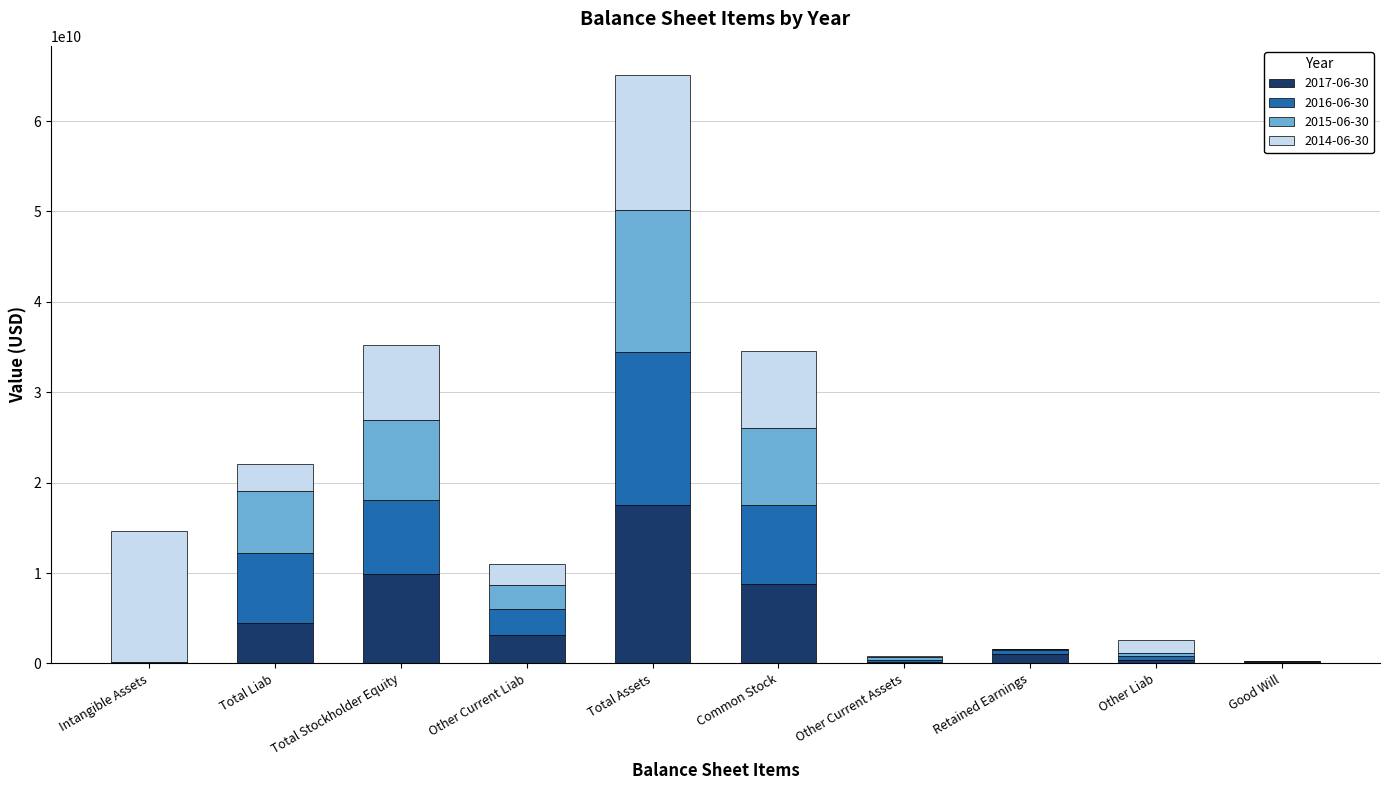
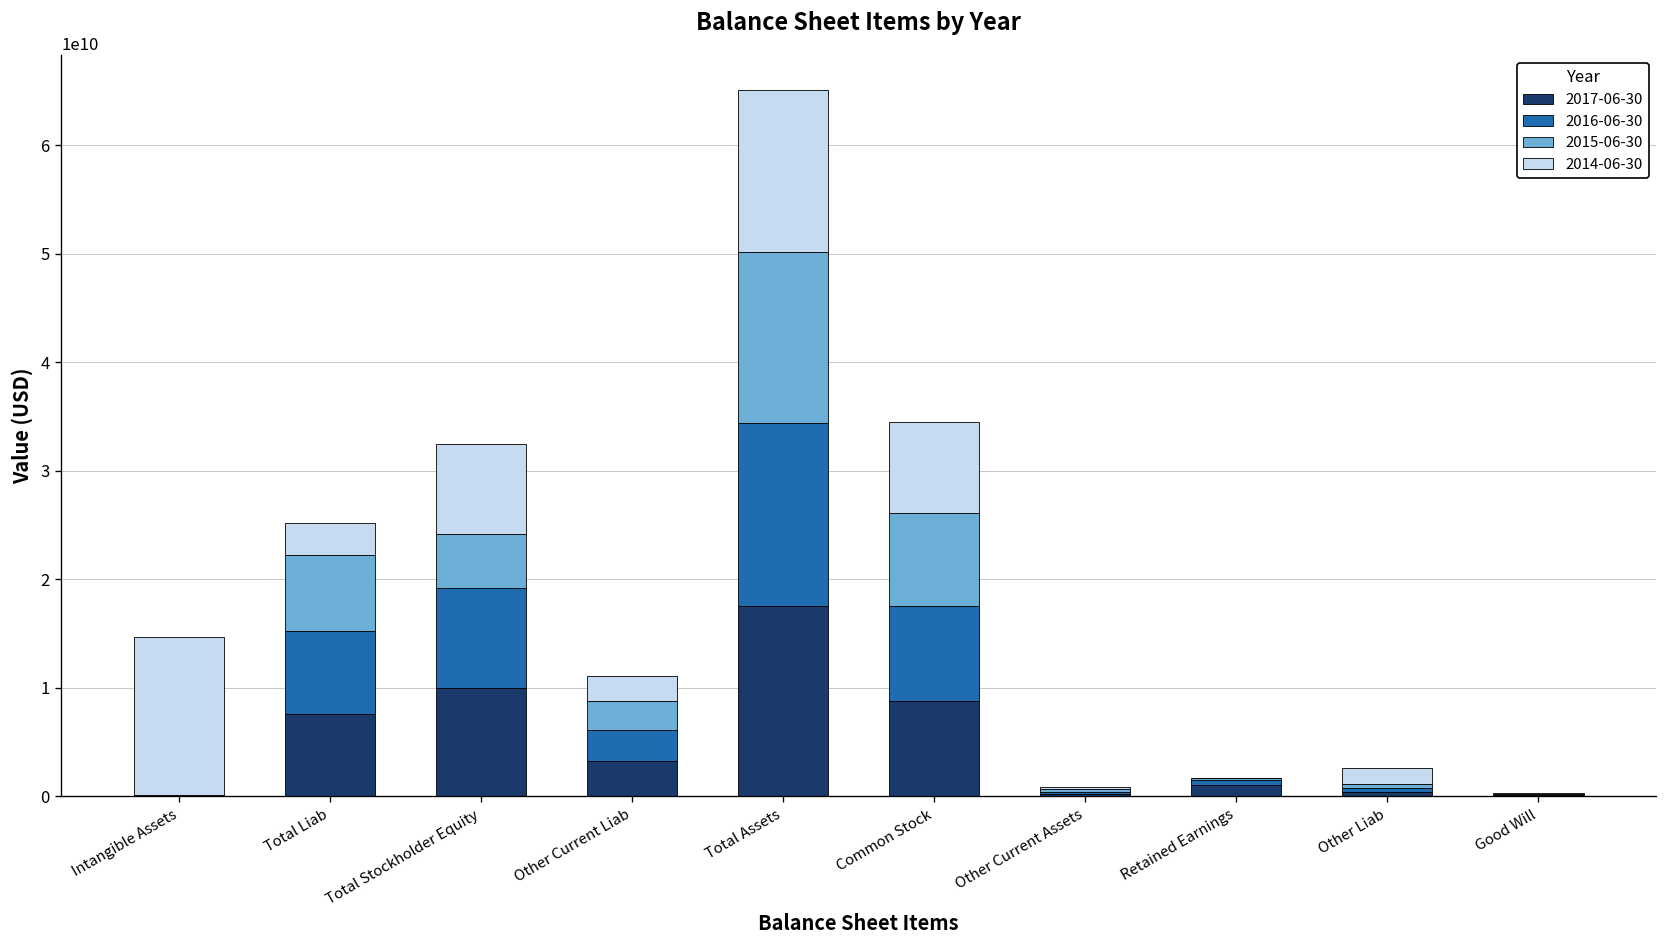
  {
    "2017-06-30": {
-     "Total Liab": 4000000000,
+     "Total Liab": 8000000000,
      "Total Stockholder Equity": 10000000000,
      "Other Current Liab": 3000000000,
      "Total Assets": 17000000000,
      "Common Stock": 9000000000,
      "Retained Earnings": 1000000000,
      "Other Liab": 0
    },
    "2016-06-30": {
      "Total Liab": 8000000000,
-     "Total Stockholder Equity": 8000000000,
+     "Total Stockholder Equity": 9000000000,
      "Other Current Liab": 3000000000,
      "Total Assets": 17000000000,
      "Common Stock": 9000000000,
      "Retained Earnings": 0,
      "Other Liab": 0
    },
    "2015-06-30": {
      "Total Liab": 7000000000,
-     "Total Stockholder Equity": 9000000000,
+     "Total Stockholder Equity": 5000000000,
      "Other Current Liab": 3000000000,
      "Total Assets": 16000000000,
      "Common Stock": 9000000000,
      "Other Current Assets": 0,
      "Other Liab": 0
    },
    "2014-06-30": {
      "Intangible Assets": 15000000000,
      "Total Liab": 3000000000,
      "Total Stockholder Equity": 8000000000,
      "Other Current Liab": 2000000000,
      "Total Assets": 15000000000,
      "Common Stock": 8000000000,
      "Retained Earnings": 0,
      "Other Liab": 1000000000
    }
  }
